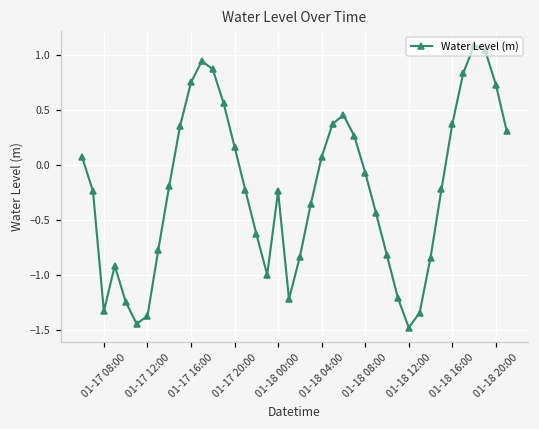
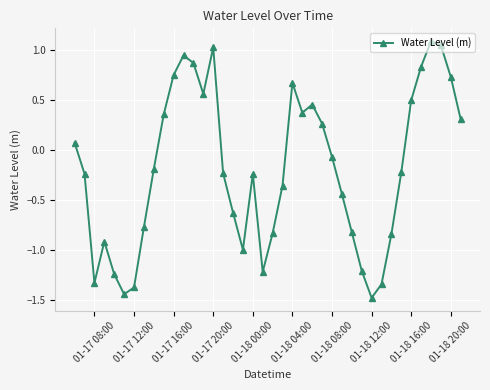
  {
    "01-17 08:00": -1.3,
    "01-17 12:00": -1.4,
    "01-17 16:00": 0.7,
-   "01-17 20:00": 0.2,
+   "01-17 20:00": 1.0,
    "01-18 00:00": -0.2,
-   "01-18 04:00": 0.1,
+   "01-18 04:00": 0.7,
    "01-18 08:00": -0.1,
    "01-18 12:00": -1.5,
-   "01-18 16:00": 0.4,
+   "01-18 16:00": 0.5,
    "01-18 20:00": 0.7
  }
